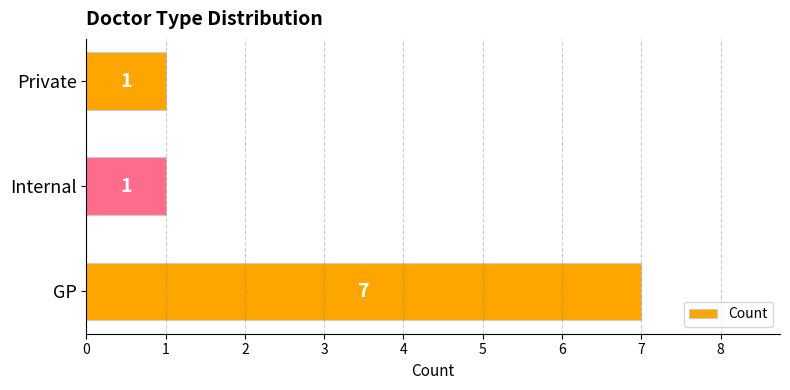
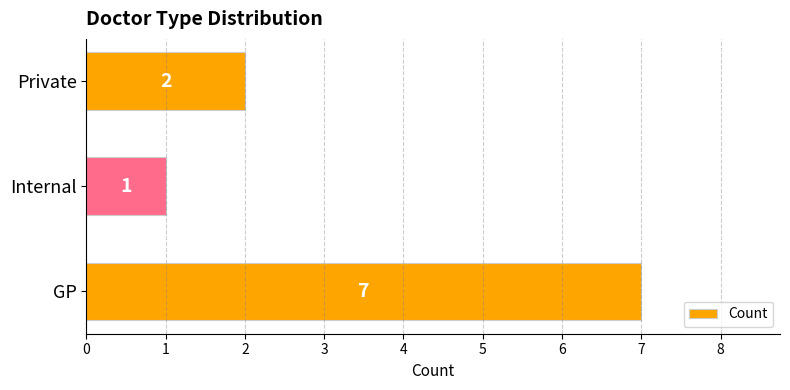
  {
-   "Private": 1,
+   "Private": 2,
    "Internal": 1,
    "GP": 7
  }
